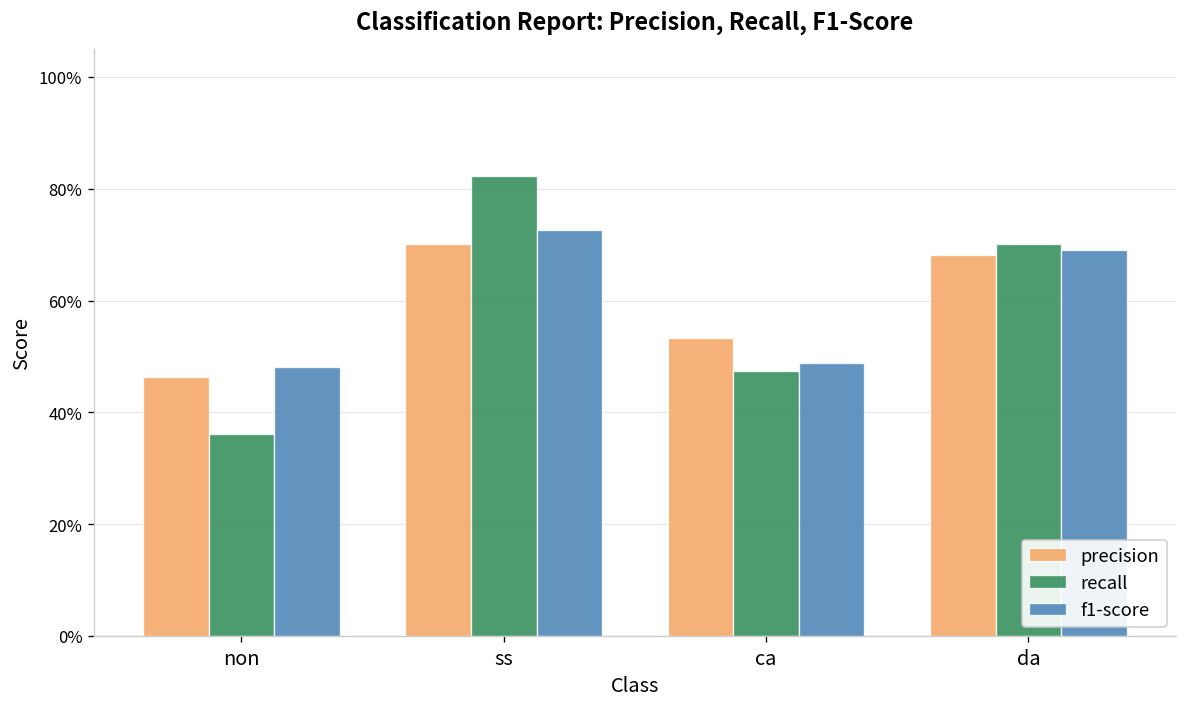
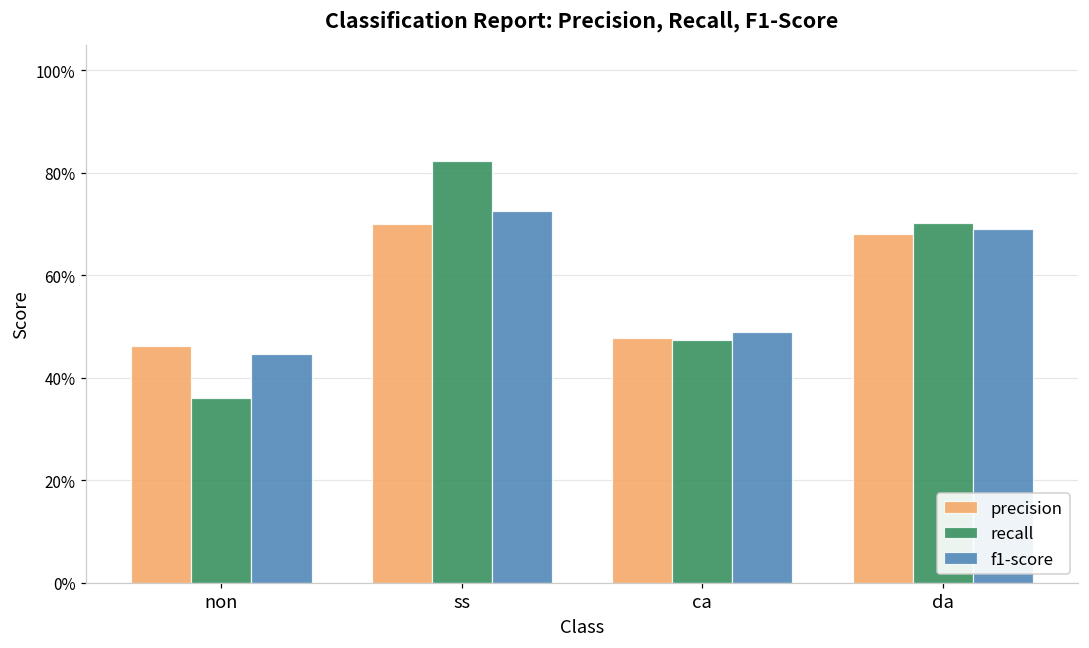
  {
    "precision": {
      "non": "46%",
      "ss": "70%",
-     "ca": "53%",
+     "ca": "48%",
      "da": "68%"
    },
    "recall": {
      "non": "36%",
      "ss": "82%",
      "ca": "47%",
      "da": "70%"
    },
    "f1-score": {
-     "non": "48%",
+     "non": "45%",
      "ss": "73%",
      "ca": "49%",
      "da": "69%"
    }
  }
